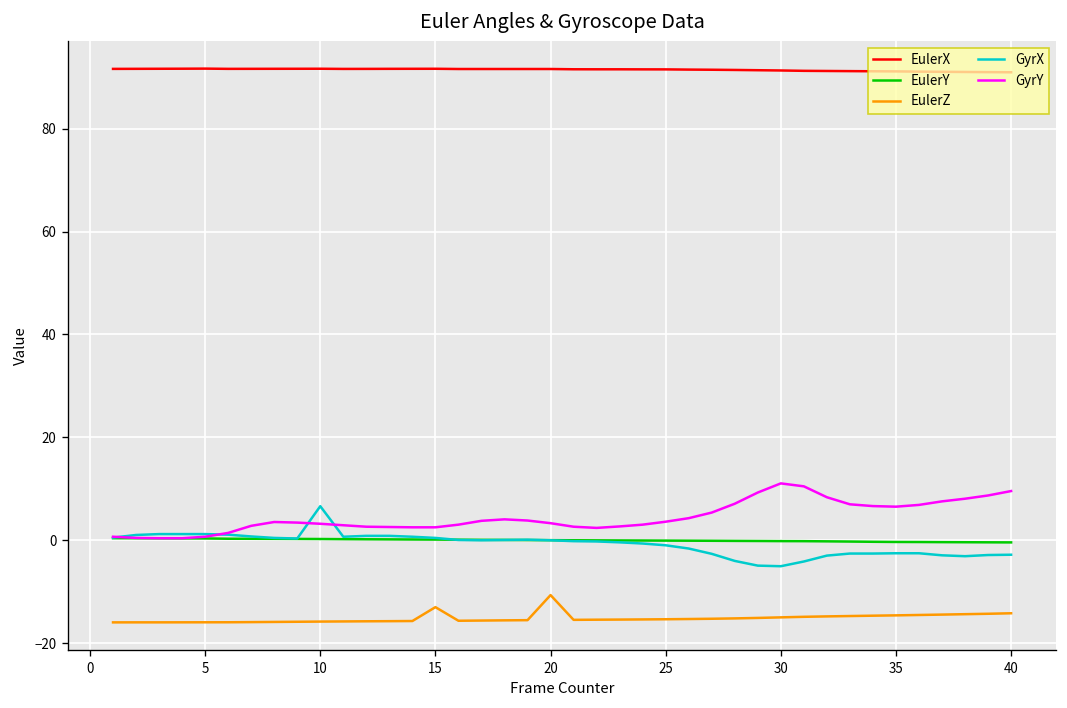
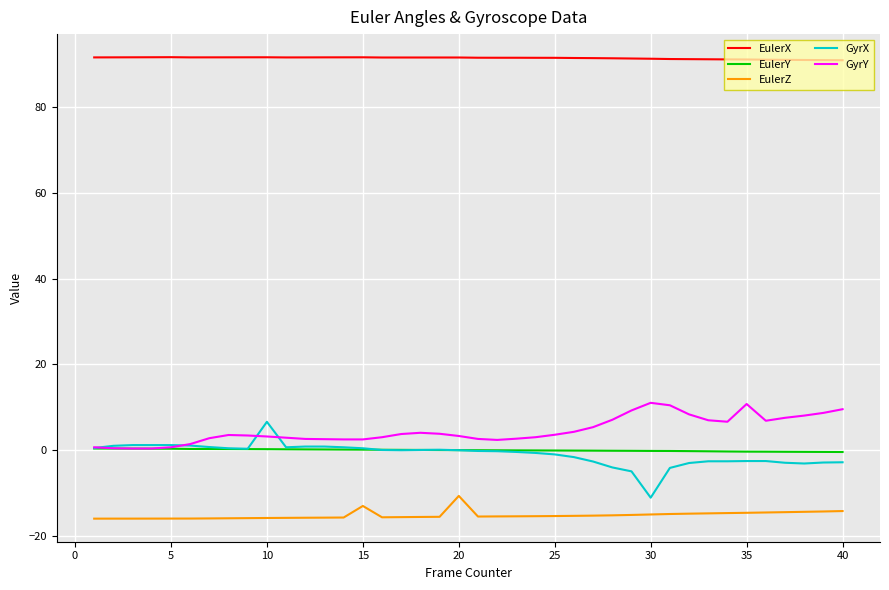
  {
    "EulerX": {
      "5": 92,
      "10": 92,
      "15": 92,
      "20": 92,
      "25": 92,
      "30": 91
    },
    "EulerY": {
      "10": 0,
      "25": 0,
      "30": 0,
      "35": 0,
      "40": 0
    },
    "EulerZ": {
      "5": -16,
      "10": -16,
      "15": -13,
      "20": -11,
      "25": -15,
      "30": -15,
      "35": -15,
      "40": -14
    },
    "GyrX": {
      "10": 7,
      "25": -1,
-     "30": -5,
+     "30": -11,
      "35": -3,
      "40": -3
    },
    "GyrY": {
      "10": 3,
      "15": 3,
      "20": 3,
      "25": 4,
      "30": 11,
-     "35": 7,
+     "35": 11,
      "40": 10
    }
  }
